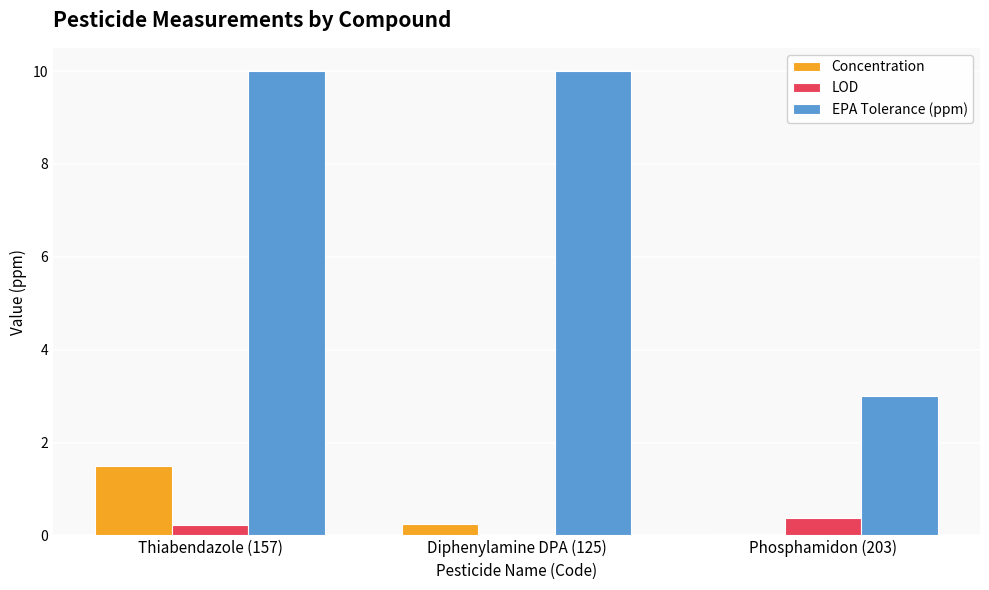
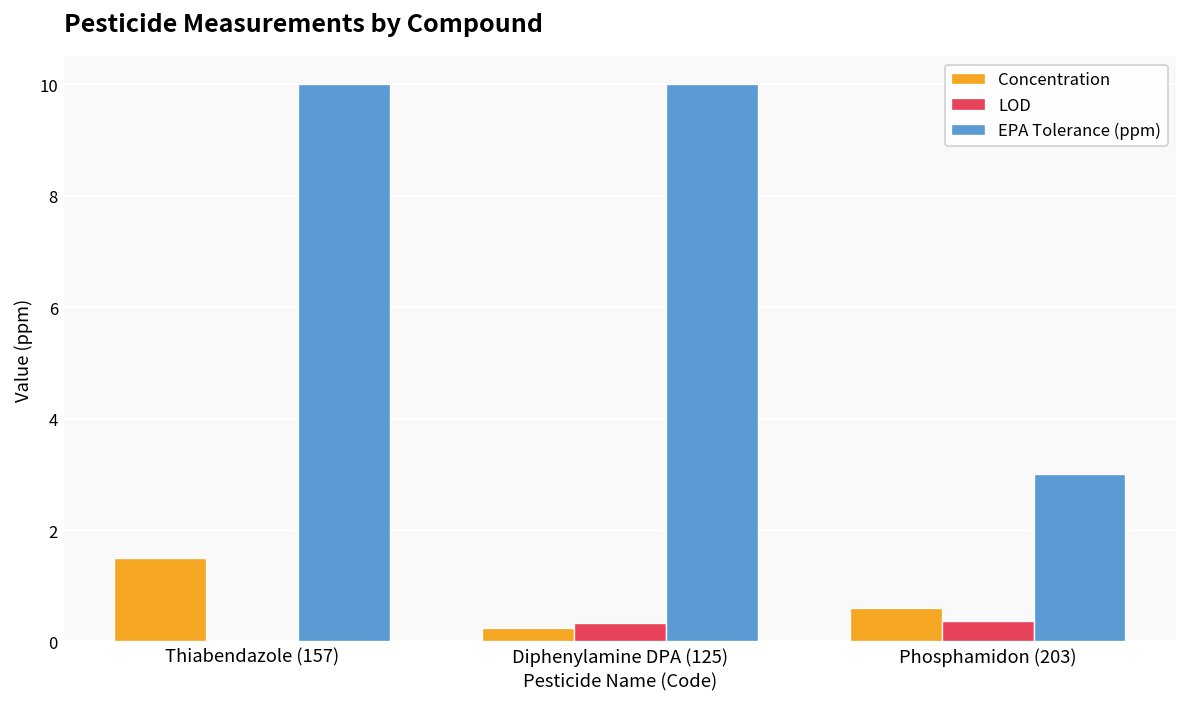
  {
    "Concentration": {
      "Thiabendazole (157)": 1.5,
      "Diphenylamine DPA (125)": 0.2,
-     "Phosphamidon (203)": 0.0
+     "Phosphamidon (203)": 0.6
    },
    "LOD": {
-     "Thiabendazole (157)": 0.2,
-     "Diphenylamine DPA (125)": 0.0,
+     "Thiabendazole (157)": 0.0,
+     "Diphenylamine DPA (125)": 0.3,
      "Phosphamidon (203)": 0.4
    },
    "EPA Tolerance (ppm)": {
      "Thiabendazole (157)": 10.0,
      "Diphenylamine DPA (125)": 10.0,
      "Phosphamidon (203)": 3.0
    }
  }
